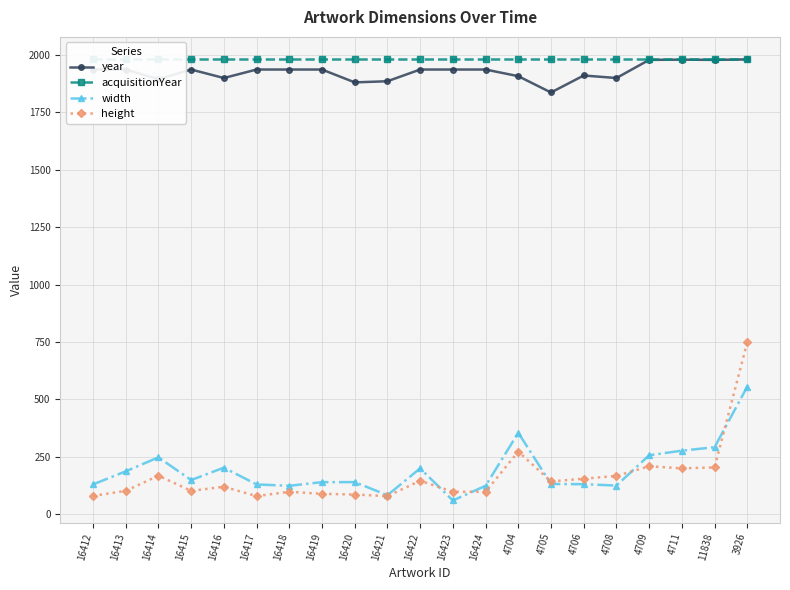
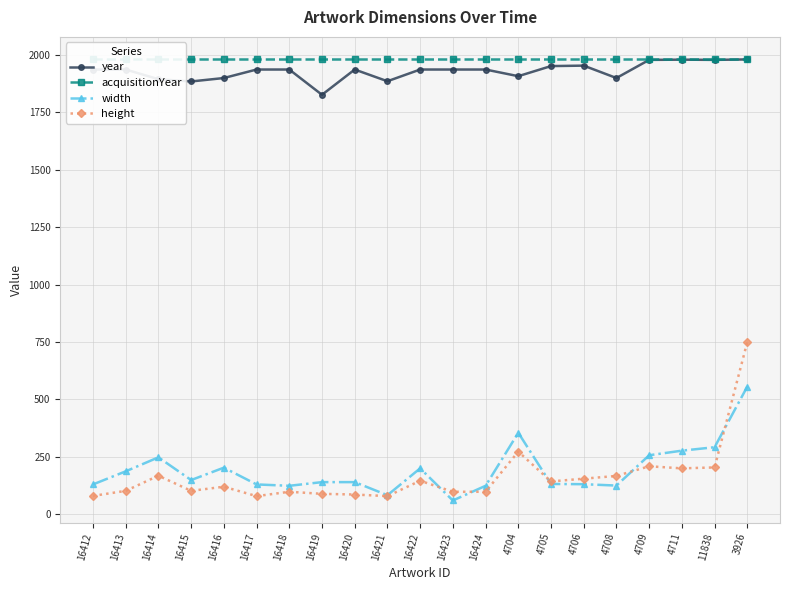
  {
    "year": {
-     "16415": 1940,
+     "16415": 1890,
      "16416": 1900,
      "16417": 1940,
      "16418": 1940,
-     "16419": 1940,
-     "16420": 1880,
+     "16419": 1830,
+     "16420": 1940,
      "16421": 1890,
      "16422": 1940,
      "16423": 1940,
      "16424": 1940,
      "4704": 1910,
-     "4705": 1840,
-     "4706": 1910,
+     "4705": 1950,
+     "4706": 1950,
      "4708": 1900
    },
    "acquisitionYear": {
      "16415": 1980,
      "16416": 1980,
      "16417": 1980,
      "16418": 1980,
      "16419": 1980,
      "16420": 1980,
      "16421": 1980,
      "16422": 1980,
      "16423": 1980,
      "16424": 1980,
      "4704": 1980,
      "4705": 1980,
      "4706": 1980,
      "4708": 1980
    },
    "width": {
      "16412": 130,
      "16413": 190,
      "16414": 250,
      "16415": 150,
      "16416": 200,
      "16417": 130,
      "16418": 120,
      "16419": 140,
      "16420": 140,
      "16422": 200,
      "16423": 60,
      "16424": 120,
      "4704": 360,
      "4705": 130,
      "4706": 130,
      "4708": 130,
      "4709": 260,
      "4711": 280,
      "11838": 290,
      "3926": 560
    },
    "height": {
      "16412": 80,
      "16413": 100,
      "16414": 170,
      "16415": 100,
      "16416": 120,
      "16417": 80,
      "16418": 100,
      "16419": 90,
      "16420": 90,
      "16422": 150,
      "16423": 100,
      "16424": 100,
      "4704": 270,
      "4705": 140,
      "4706": 160,
      "4708": 170,
      "4709": 210,
      "4711": 200,
      "11838": 200,
      "3926": 750
    }
  }
